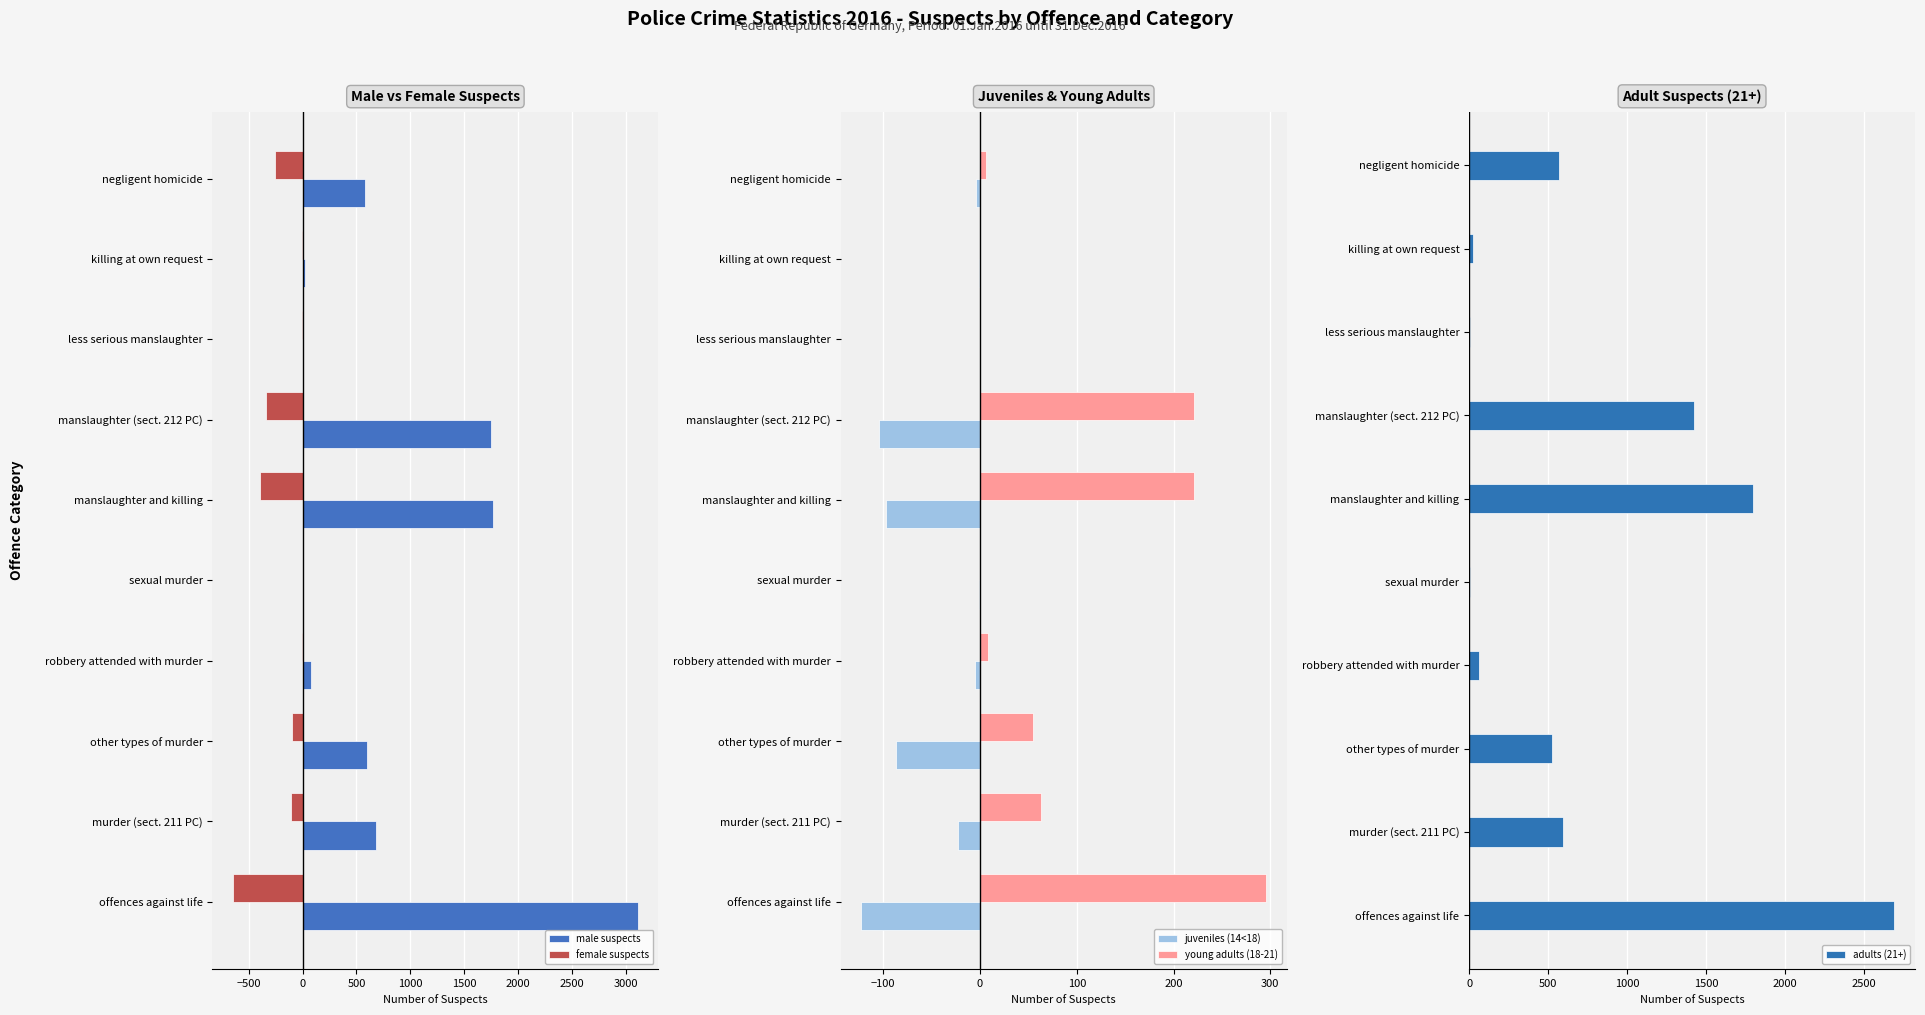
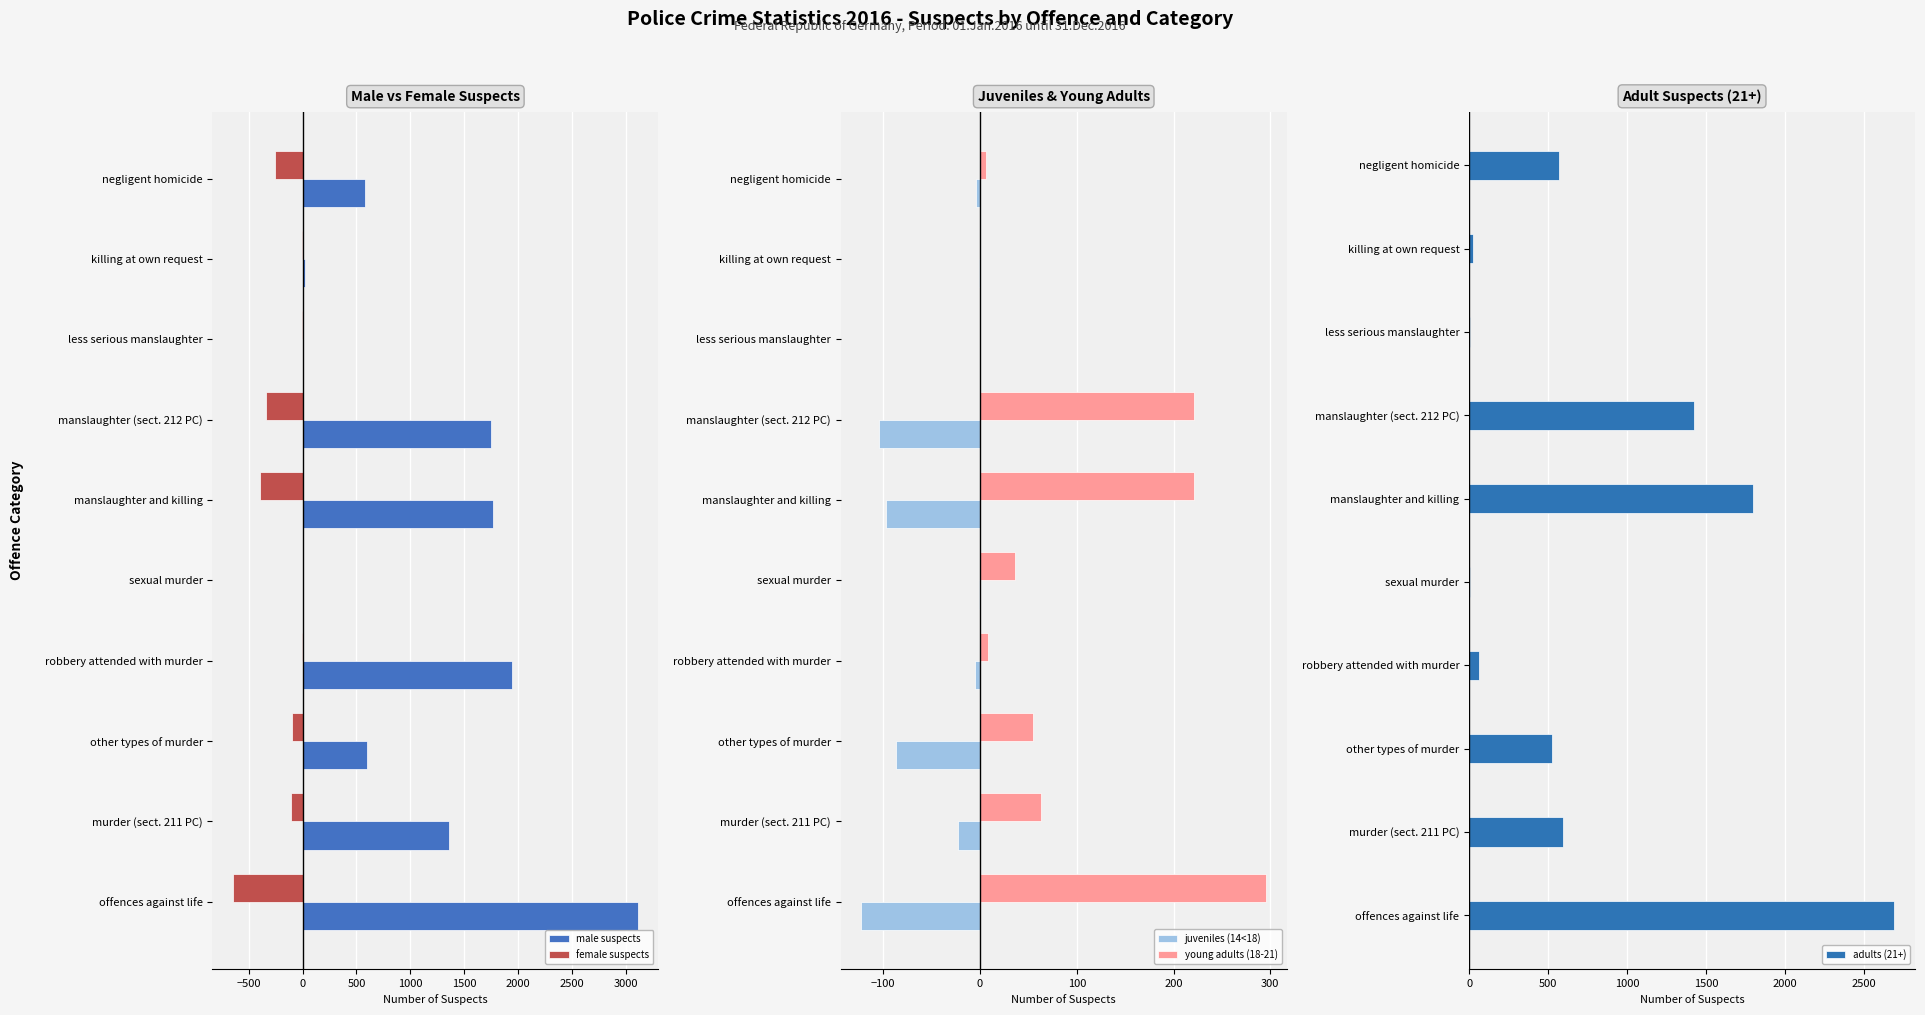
  {
    "Male vs Female Suspects": {
      "male suspects": {
        "negligent homicide": 580,
        "manslaughter (sect. 212 PC)": 1750,
        "manslaughter and killing": 1770,
-       "robbery attended with murder": 70,
+       "robbery attended with murder": 1940,
        "other types of murder": 600,
-       "murder (sect. 211 PC)": 680,
+       "murder (sect. 211 PC)": 1360,
        "offences against life": 3120
      },
      "female suspects": {
        "negligent homicide": -260,
        "manslaughter (sect. 212 PC)": -340,
        "manslaughter and killing": -400,
        "sexual murder": 0,
        "other types of murder": -100,
        "murder (sect. 211 PC)": -110,
        "offences against life": -650
      }
    },
    "Juveniles & Young Adults": {
      "juveniles (14<18)": {
        "negligent homicide": 0,
        "less serious manslaughter": 0,
        "manslaughter (sect. 212 PC)": -100,
        "manslaughter and killing": -100,
        "robbery attended with murder": -10,
        "other types of murder": -90,
        "murder (sect. 211 PC)": -20,
        "offences against life": -120
      },
      "young adults (18-21)": {
        "negligent homicide": 10,
        "killing at own request": 0,
        "less serious manslaughter": 0,
        "manslaughter (sect. 212 PC)": 220,
        "manslaughter and killing": 220,
-       "sexual murder": 0,
+       "sexual murder": 40,
        "robbery attended with murder": 10,
        "other types of murder": 60,
        "murder (sect. 211 PC)": 60,
        "offences against life": 300
      }
    },
    "Adult Suspects (21+)": {
      "negligent homicide": 570,
      "killing at own request": 20,
      "manslaughter (sect. 212 PC)": 1420,
      "manslaughter and killing": 1800,
      "robbery attended with murder": 60,
      "other types of murder": 520,
      "murder (sect. 211 PC)": 590,
      "offences against life": 2690
    }
  }
